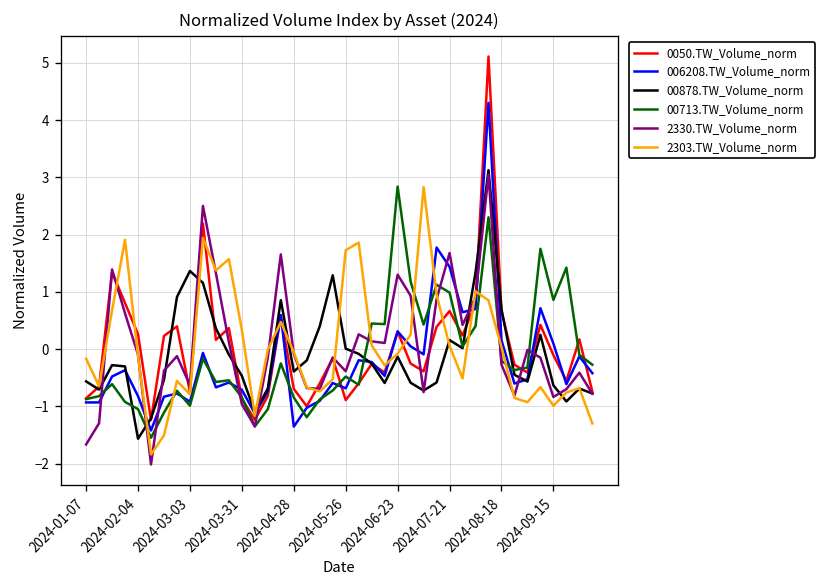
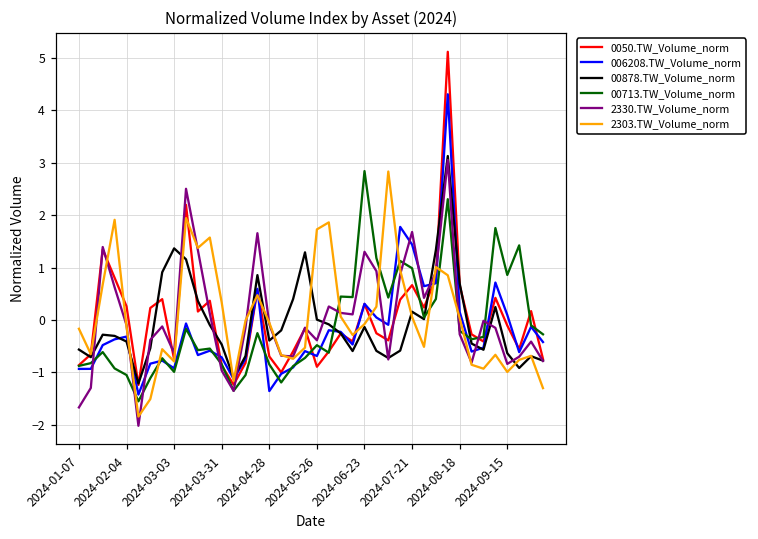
  {
    "0050.TW_Volume_norm": {
      "2024-02-04": 0.3,
      "2024-04-28": -0.7,
      "2024-05-26": -0.9,
      "2024-07-21": 0.7,
      "2024-09-15": -0.1
    },
    "006208.TW_Volume_norm": {
      "2024-01-07": -0.9,
-     "2024-02-04": -0.8,
+     "2024-02-04": -0.3,
      "2024-03-03": -0.9,
      "2024-03-31": -0.7,
      "2024-04-28": -1.4,
      "2024-05-26": -0.7,
      "2024-07-21": 1.4,
      "2024-08-18": 0.2,
      "2024-09-15": 0.1
    },
    "00878.TW_Volume_norm": {
      "2024-01-07": -0.6,
-     "2024-02-04": -1.6,
+     "2024-02-04": -0.4,
      "2024-03-03": 1.4,
      "2024-03-31": -0.5,
      "2024-04-28": -0.4,
      "2024-05-26": 0.0,
      "2024-06-23": -0.1,
      "2024-07-21": 0.2,
      "2024-09-15": -0.6
    },
    "00713.TW_Volume_norm": {
      "2024-02-04": -1.0,
      "2024-03-03": -1.0,
      "2024-04-28": -0.8,
      "2024-05-26": -0.5,
      "2024-06-23": 2.8,
      "2024-07-21": 1.0,
      "2024-08-18": -0.2,
      "2024-09-15": 0.9
    },
    "2330.TW_Volume_norm": {
      "2024-01-07": -1.7,
      "2024-03-03": -0.6,
      "2024-03-31": -1.0,
      "2024-05-26": -0.4,
      "2024-06-23": 1.3,
      "2024-07-21": 1.7,
      "2024-08-18": -0.3,
      "2024-09-15": -0.8
    },
    "2303.TW_Volume_norm": {
      "2024-01-07": -0.2,
      "2024-03-31": 0.3,
      "2024-05-26": 1.7,
      "2024-06-23": -0.1,
      "2024-07-21": 0.1,
      "2024-08-18": 0.0,
      "2024-09-15": -1.0
    }
  }
